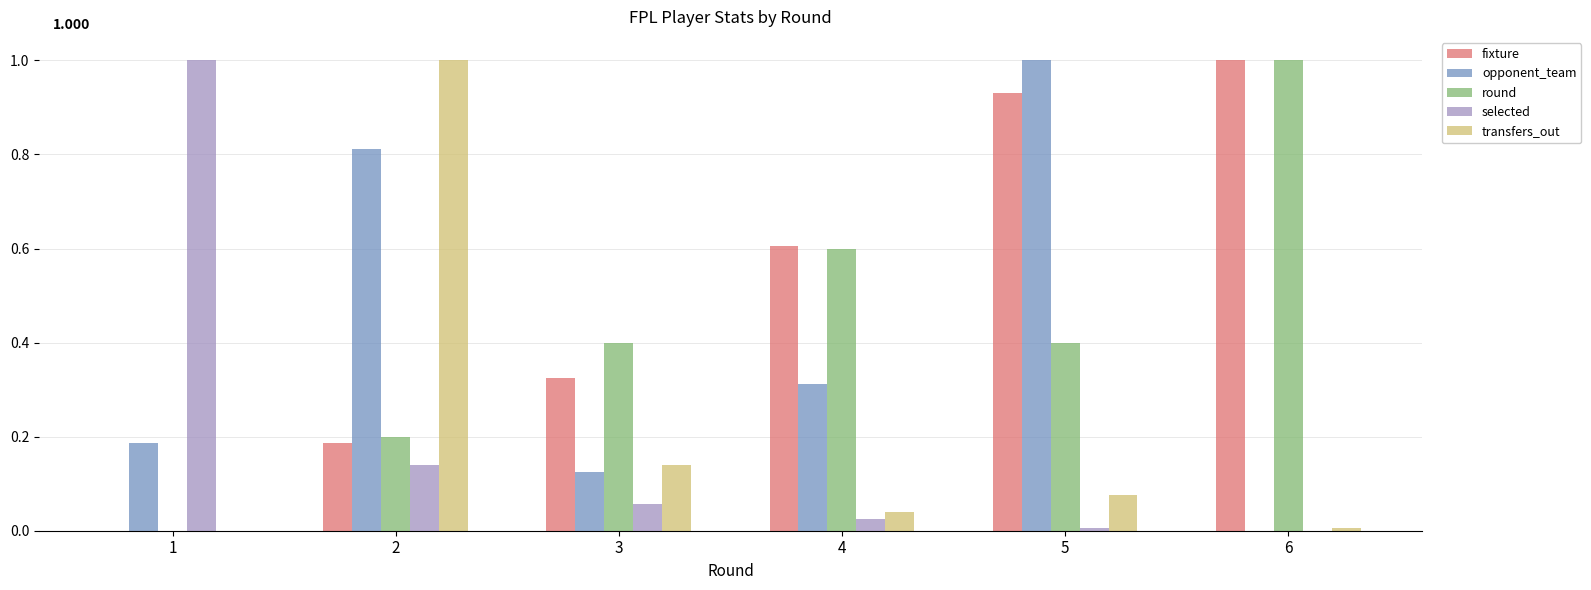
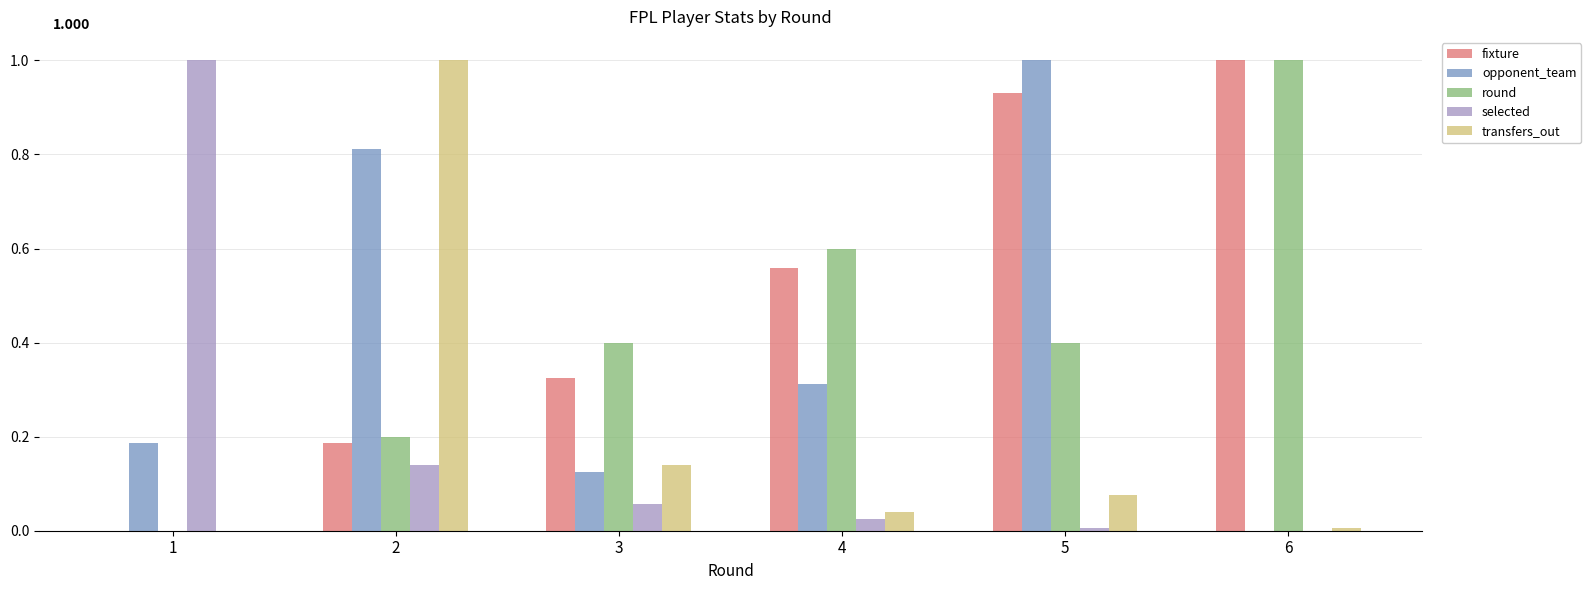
  {
    "fixture": {
      "1": 0.00,
      "2": 0.19,
      "3": 0.33,
-     "4": 0.60,
+     "4": 0.56,
      "5": 0.93,
      "6": 1.00
    },
    "round": {
      "1": 0.00,
      "2": 0.20,
      "3": 0.40,
      "4": 0.60,
      "5": 0.40,
      "6": 1.00
    },
    "transfers_out": {
      "1": 0.00,
      "2": 1.00,
      "3": 0.14,
      "4": 0.04,
      "5": 0.08,
      "6": 0.01
    }
  }
